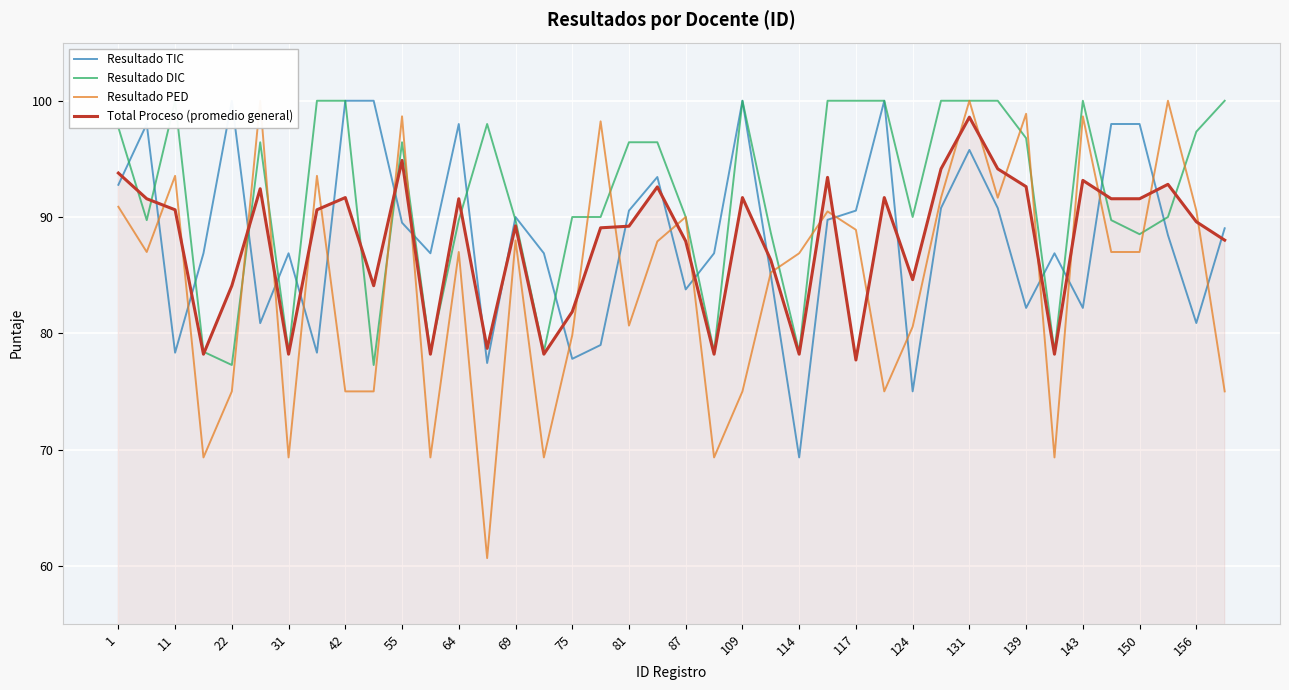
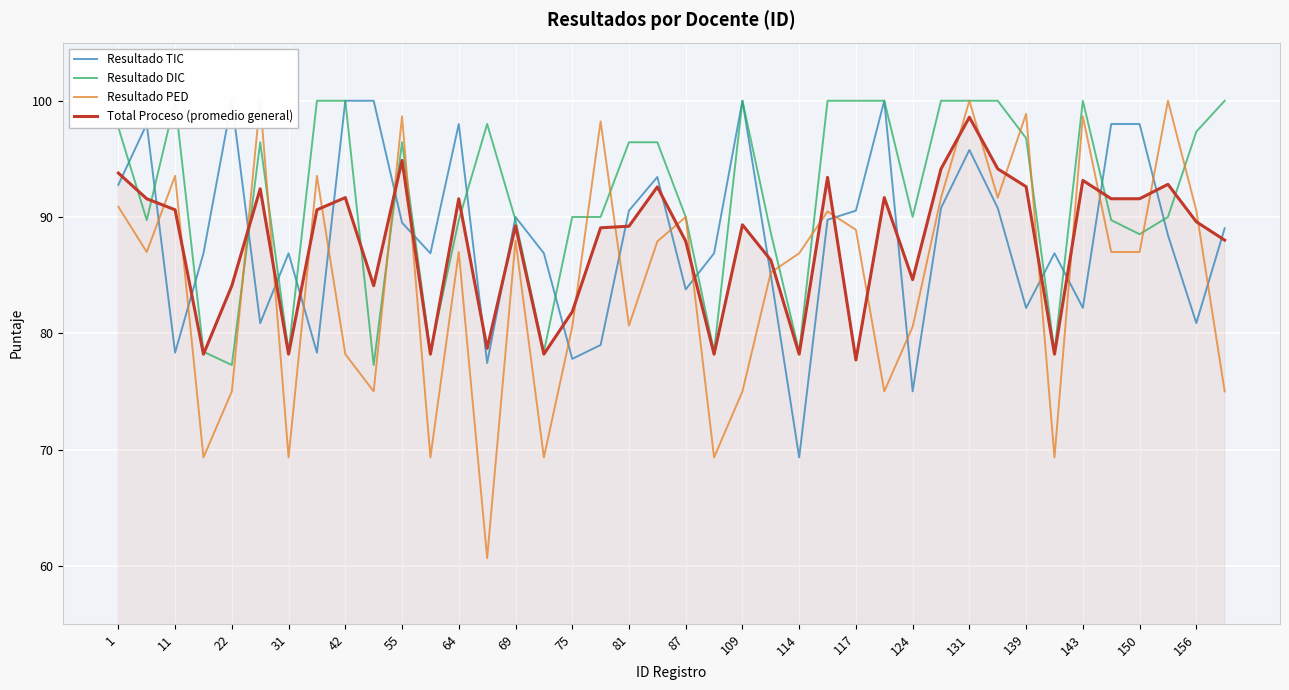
  {
    "Resultado TIC": {
      "55": 89.5,
      "64": 98.0,
      "69": 90.0,
      "75": 77.8,
      "81": 90.6,
      "87": 83.8,
      "114": 69.3,
      "117": 90.6,
      "124": 75.0,
      "131": 95.8,
      "139": 82.2,
      "143": 82.2,
      "150": 98.0,
      "156": 80.9
    },
    "Resultado DIC": {
      "22": 77.3,
      "55": 96.4,
      "64": 89.7,
      "69": 89.7,
      "75": 90.0,
      "81": 96.4,
      "117": 100.0,
      "124": 90.0,
      "139": 96.8,
      "143": 100.0,
      "150": 88.5,
      "156": 97.3
    },
    "Resultado PED": {
      "22": 75.0,
-     "42": 75.0,
+     "42": 78.2,
      "55": 98.7,
      "64": 87.0,
      "69": 88.0,
-     "75": 79.8,
+     "75": 80.6,
      "81": 80.7,
      "109": 75.0,
      "114": 86.9,
      "117": 88.9,
      "124": 80.6,
      "139": 98.9,
      "143": 98.7,
      "150": 87.0,
      "156": 90.6
    },
    "Total Proceso (promedio general)": {
      "22": 84.1,
      "42": 91.7,
      "55": 94.9,
      "64": 91.6,
      "69": 89.2,
      "75": 81.9,
      "81": 89.2,
      "87": 87.9,
-     "109": 91.7,
+     "109": 89.3,
      "117": 77.7,
      "124": 84.6,
      "131": 98.6,
      "139": 92.6,
      "143": 93.2,
      "150": 91.6,
      "156": 89.6
    }
  }
